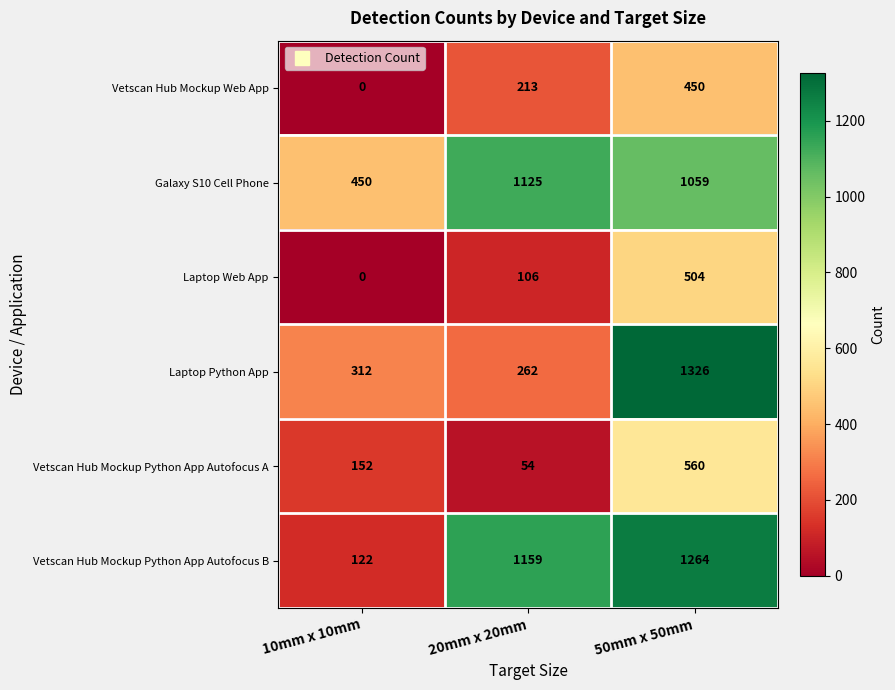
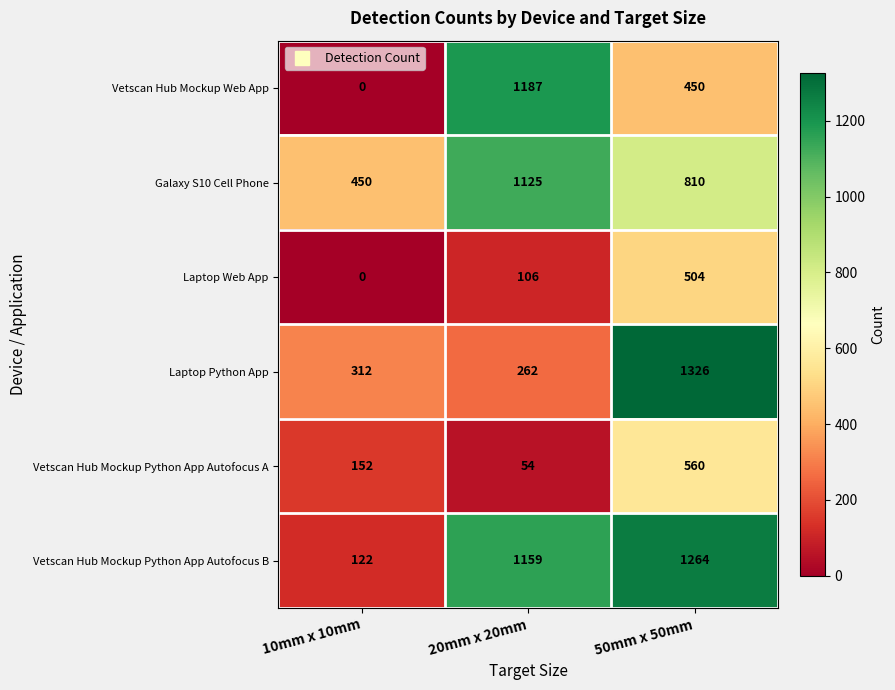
  {
    "Vetscan Hub Mockup Web App": {
      "10mm x 10mm": 0,
-     "20mm x 20mm": 213,
+     "20mm x 20mm": 1187,
      "50mm x 50mm": 450
    },
    "Galaxy S10 Cell Phone": {
      "10mm x 10mm": 450,
      "20mm x 20mm": 1125,
-     "50mm x 50mm": 1059
+     "50mm x 50mm": 810
    },
    "Laptop Web App": {
      "10mm x 10mm": 0,
      "20mm x 20mm": 106,
      "50mm x 50mm": 504
    },
    "Laptop Python App": {
      "10mm x 10mm": 312,
      "20mm x 20mm": 262,
      "50mm x 50mm": 1326
    },
    "Vetscan Hub Mockup Python App Autofocus A": {
      "10mm x 10mm": 152,
      "20mm x 20mm": 54,
      "50mm x 50mm": 560
    },
    "Vetscan Hub Mockup Python App Autofocus B": {
      "10mm x 10mm": 122,
      "20mm x 20mm": 1159,
      "50mm x 50mm": 1264
    }
  }
